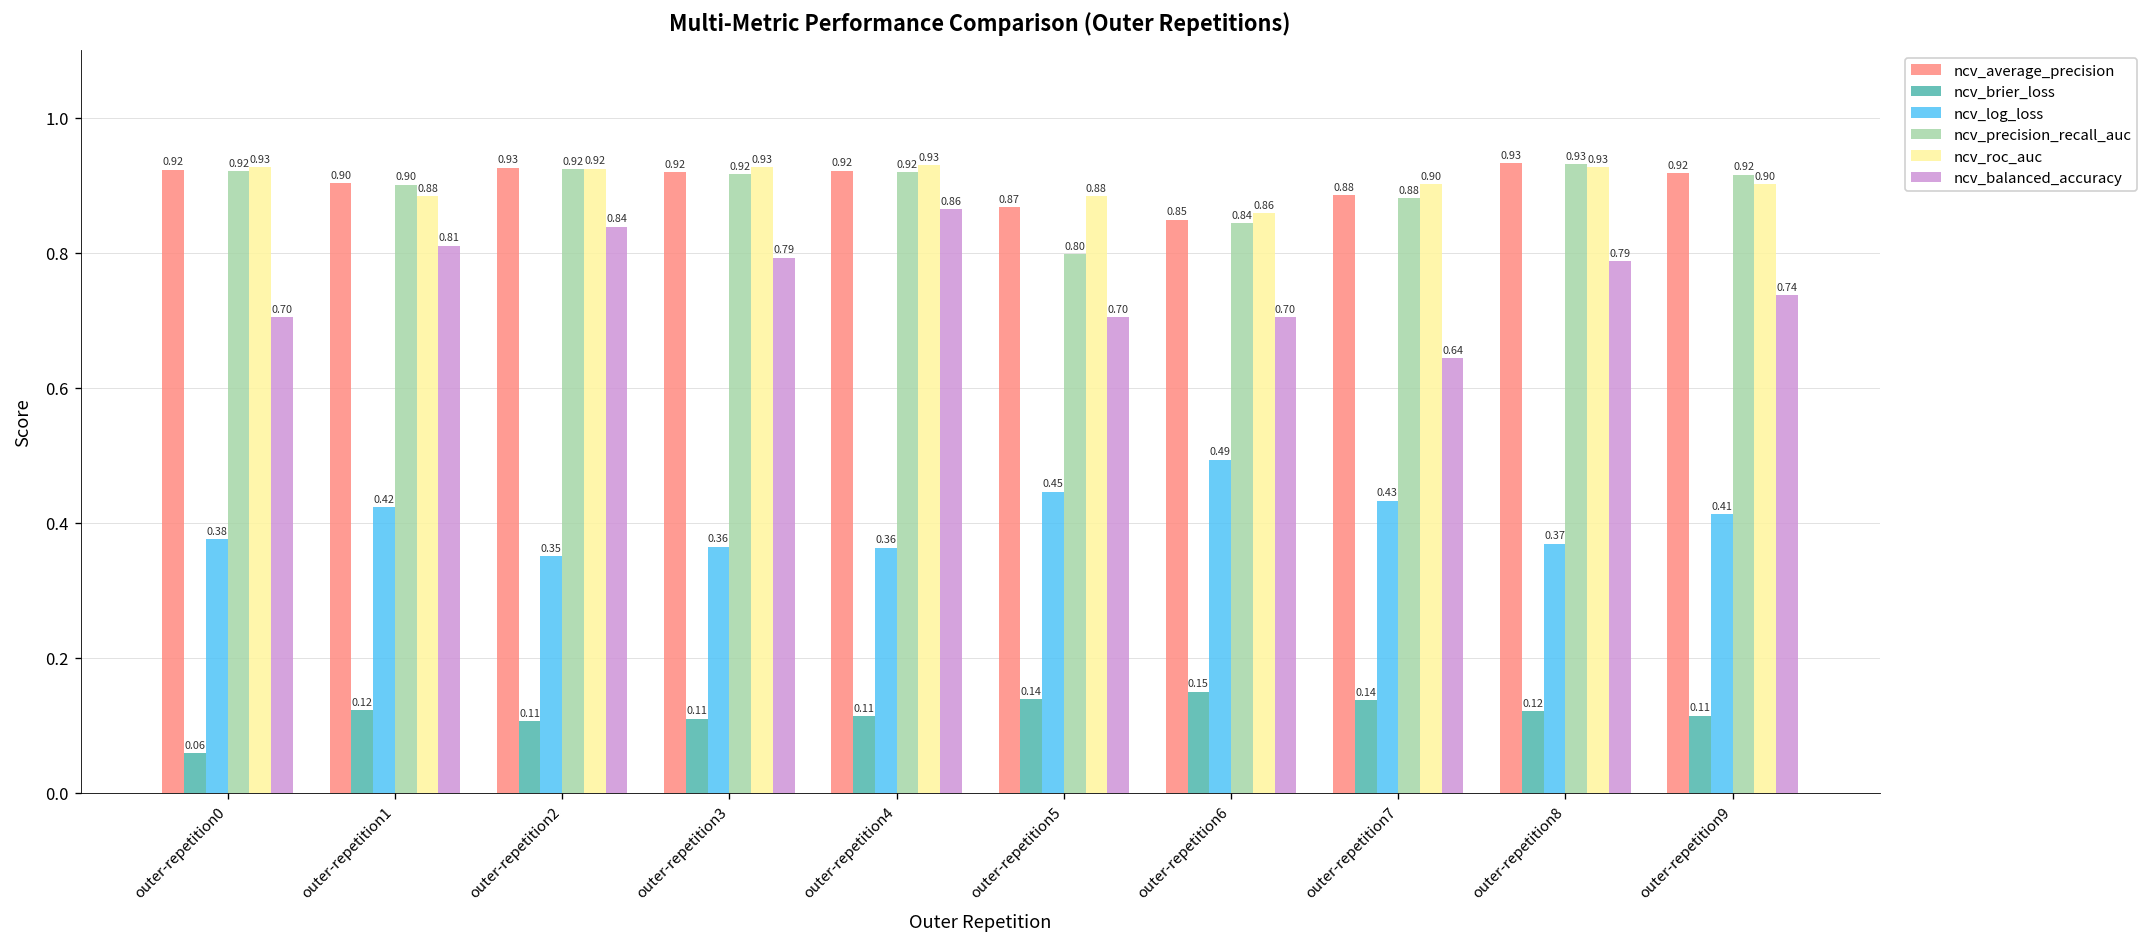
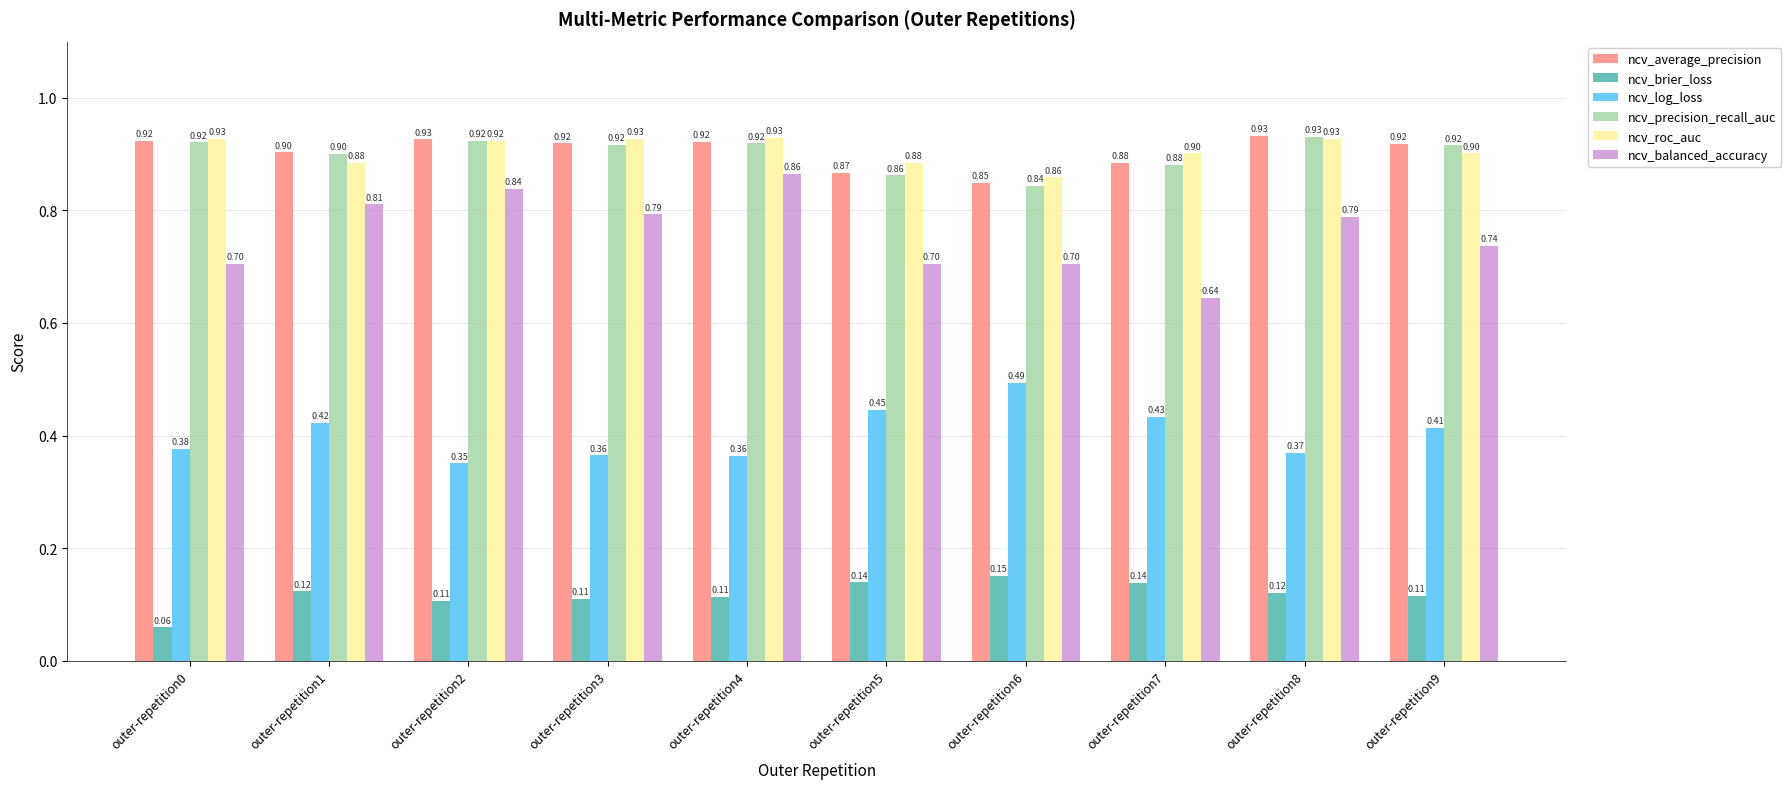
  {
    "ncv_average_precision": {
      "outer-repetition0": 0.92,
      "outer-repetition1": 0.90,
      "outer-repetition2": 0.93,
      "outer-repetition3": 0.92,
      "outer-repetition4": 0.92,
      "outer-repetition5": 0.87,
      "outer-repetition6": 0.85,
      "outer-repetition7": 0.88,
      "outer-repetition8": 0.93,
      "outer-repetition9": 0.92
    },
    "ncv_brier_loss": {
      "outer-repetition0": 0.06,
      "outer-repetition1": 0.12,
      "outer-repetition2": 0.11,
      "outer-repetition3": 0.11,
      "outer-repetition4": 0.11,
      "outer-repetition5": 0.14,
      "outer-repetition6": 0.15,
      "outer-repetition7": 0.14,
      "outer-repetition8": 0.12,
      "outer-repetition9": 0.11
    },
    "ncv_log_loss": {
      "outer-repetition0": 0.38,
      "outer-repetition1": 0.42,
      "outer-repetition2": 0.35,
      "outer-repetition3": 0.36,
      "outer-repetition4": 0.36,
      "outer-repetition5": 0.45,
      "outer-repetition6": 0.49,
      "outer-repetition7": 0.43,
      "outer-repetition8": 0.37,
      "outer-repetition9": 0.41
    },
    "ncv_precision_recall_auc": {
      "outer-repetition0": 0.92,
      "outer-repetition1": 0.90,
      "outer-repetition2": 0.92,
      "outer-repetition3": 0.92,
      "outer-repetition4": 0.92,
-     "outer-repetition5": 0.80,
+     "outer-repetition5": 0.86,
      "outer-repetition6": 0.84,
      "outer-repetition7": 0.88,
      "outer-repetition8": 0.93,
      "outer-repetition9": 0.92
    },
    "ncv_roc_auc": {
      "outer-repetition0": 0.93,
      "outer-repetition1": 0.88,
      "outer-repetition2": 0.92,
      "outer-repetition3": 0.93,
      "outer-repetition4": 0.93,
      "outer-repetition5": 0.88,
      "outer-repetition6": 0.86,
      "outer-repetition7": 0.90,
      "outer-repetition8": 0.93,
      "outer-repetition9": 0.90
    },
    "ncv_balanced_accuracy": {
      "outer-repetition0": 0.70,
      "outer-repetition1": 0.81,
      "outer-repetition2": 0.84,
      "outer-repetition3": 0.79,
      "outer-repetition4": 0.86,
      "outer-repetition5": 0.70,
      "outer-repetition6": 0.70,
      "outer-repetition7": 0.64,
      "outer-repetition8": 0.79,
      "outer-repetition9": 0.74
    }
  }
